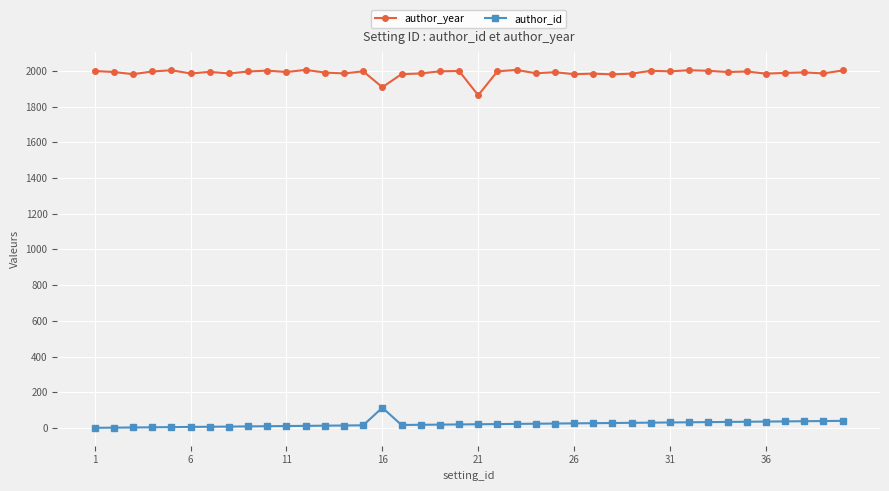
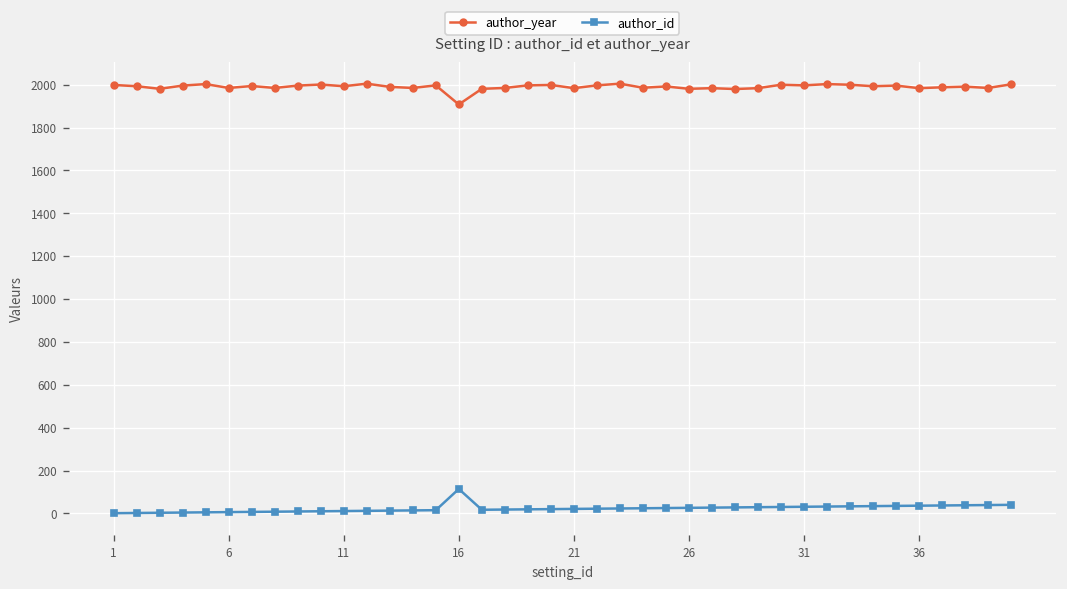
  {
    "author_year": {
      "1": 2000,
      "6": 1990,
      "11": 1990,
      "16": 1910,
-     "21": 1860,
+     "21": 1980,
      "26": 1980,
      "31": 2000,
      "36": 1980
    },
    "author_id": {
      "1": 0,
      "6": 10,
      "11": 10,
      "16": 110,
      "21": 20,
      "26": 30,
      "31": 30,
      "36": 40
    }
  }
